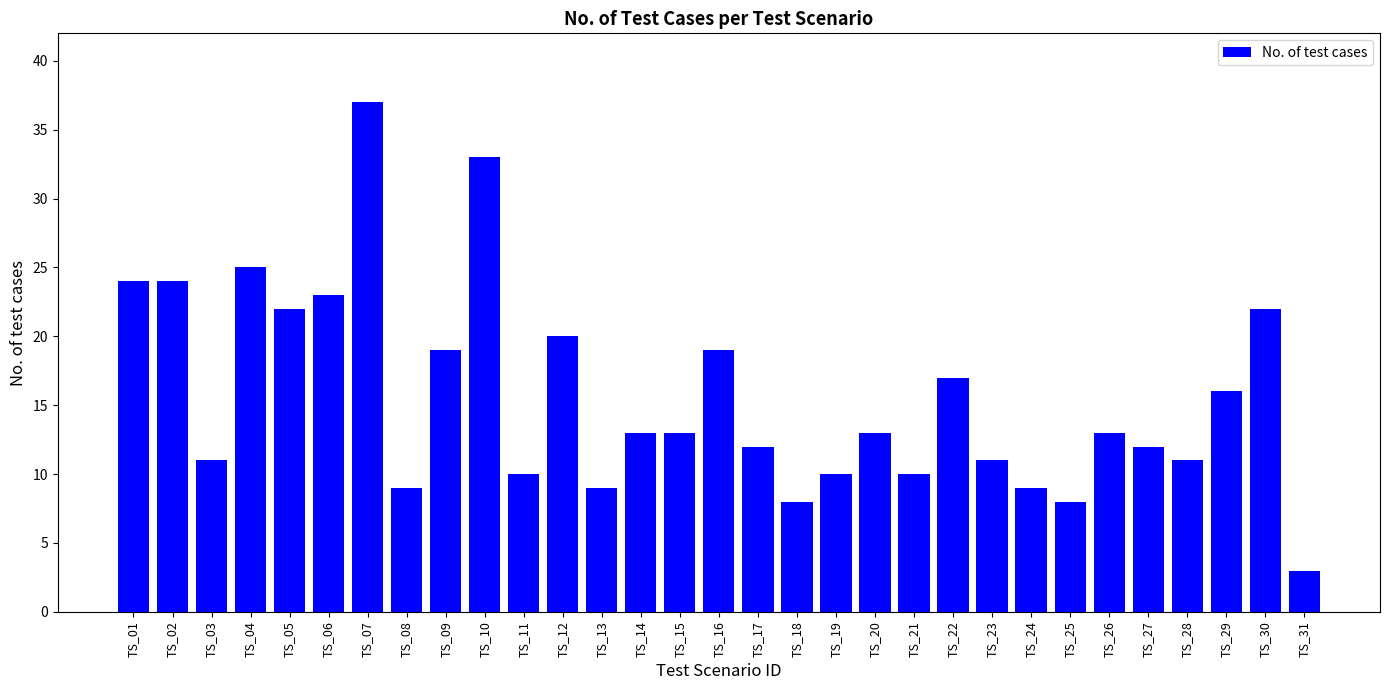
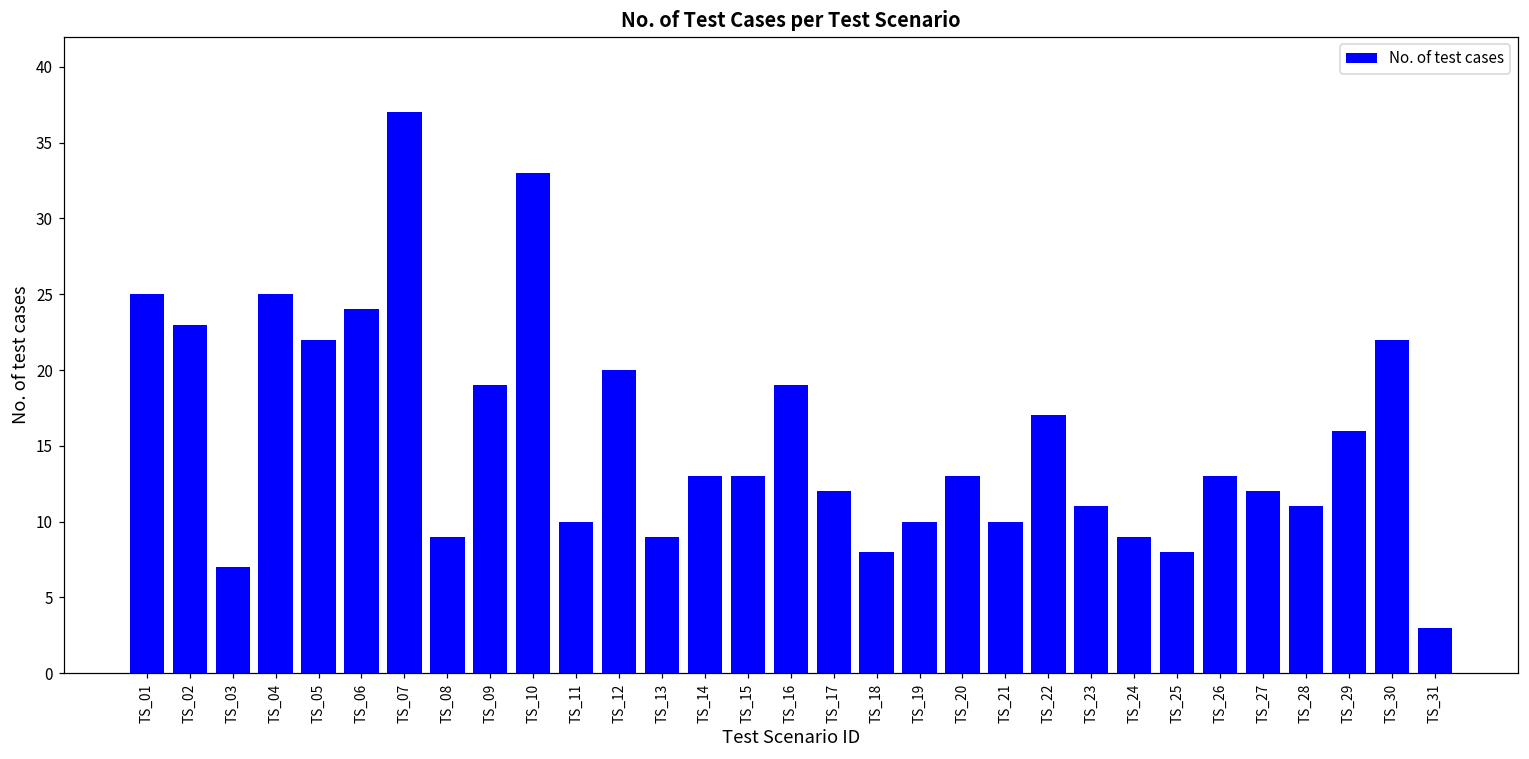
  {
-   "TS_01": 24,
-   "TS_02": 24,
-   "TS_03": 11,
+   "TS_01": 25,
+   "TS_02": 23,
+   "TS_03": 7,
    "TS_04": 25,
    "TS_05": 22,
-   "TS_06": 23,
+   "TS_06": 24,
    "TS_07": 37,
    "TS_08": 9,
    "TS_09": 19,
    "TS_10": 33,
    "TS_11": 10,
    "TS_12": 20,
    "TS_13": 9,
    "TS_14": 13,
    "TS_15": 13,
    "TS_16": 19,
    "TS_17": 12,
    "TS_18": 8,
    "TS_19": 10,
    "TS_20": 13,
    "TS_21": 10,
    "TS_22": 17,
    "TS_23": 11,
    "TS_24": 9,
    "TS_25": 8,
    "TS_26": 13,
    "TS_27": 12,
    "TS_28": 11,
    "TS_29": 16,
    "TS_30": 22,
    "TS_31": 3
  }
